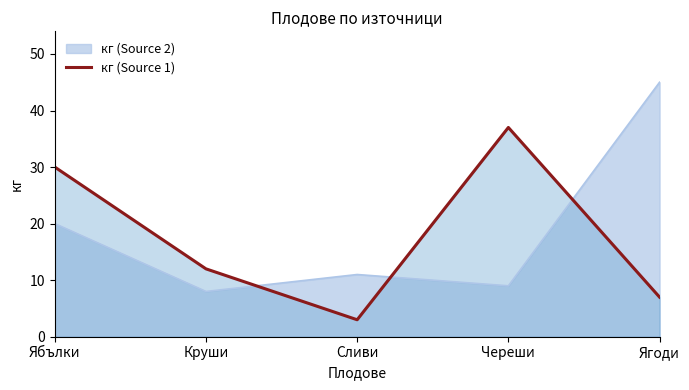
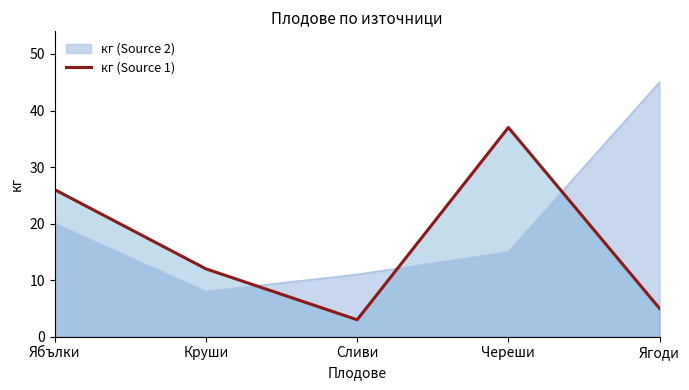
  {
    "кг (Source 2)": {
      "Ябълки": 20,
      "Круши": 8,
      "Сливи": 11,
-     "Череши": 9,
+     "Череши": 15,
      "Ягоди": 45
    },
    "кг (Source 1)": {
-     "Ябълки": 30,
+     "Ябълки": 26,
      "Круши": 12,
      "Сливи": 3,
      "Череши": 37,
-     "Ягоди": 7
+     "Ягоди": 5
    }
  }
